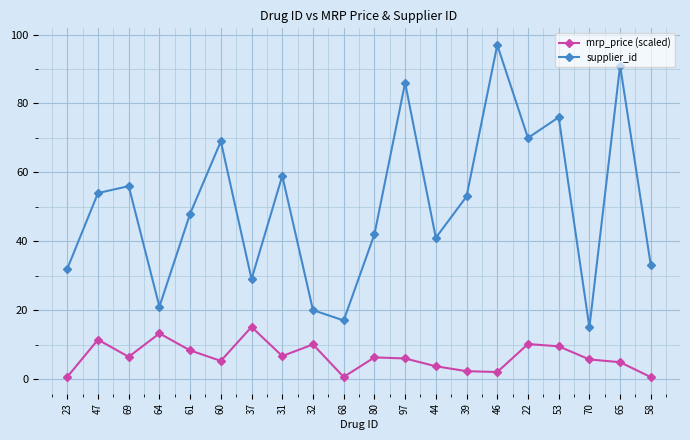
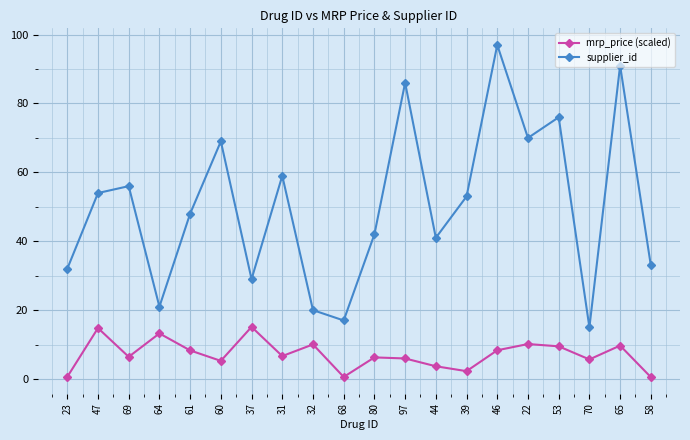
  {
    "mrp_price (scaled)": {
      "23": 1,
-     "47": 11,
+     "47": 15,
      "69": 6,
      "64": 13,
      "61": 8,
      "60": 5,
      "37": 15,
      "31": 7,
      "32": 10,
      "68": 1,
      "80": 6,
      "97": 6,
      "44": 4,
      "39": 2,
-     "46": 2,
+     "46": 8,
      "22": 10,
      "53": 9,
      "70": 6,
-     "65": 5,
+     "65": 10,
      "58": 1
    },
    "supplier_id": {
      "23": 32,
      "47": 54,
      "69": 56,
      "64": 21,
      "61": 48,
      "60": 69,
      "37": 29,
      "31": 59,
      "32": 20,
      "68": 17,
      "80": 42,
      "97": 86,
      "44": 41,
      "39": 53,
      "46": 97,
      "22": 70,
      "53": 76,
      "70": 15,
      "58": 33
    }
  }
